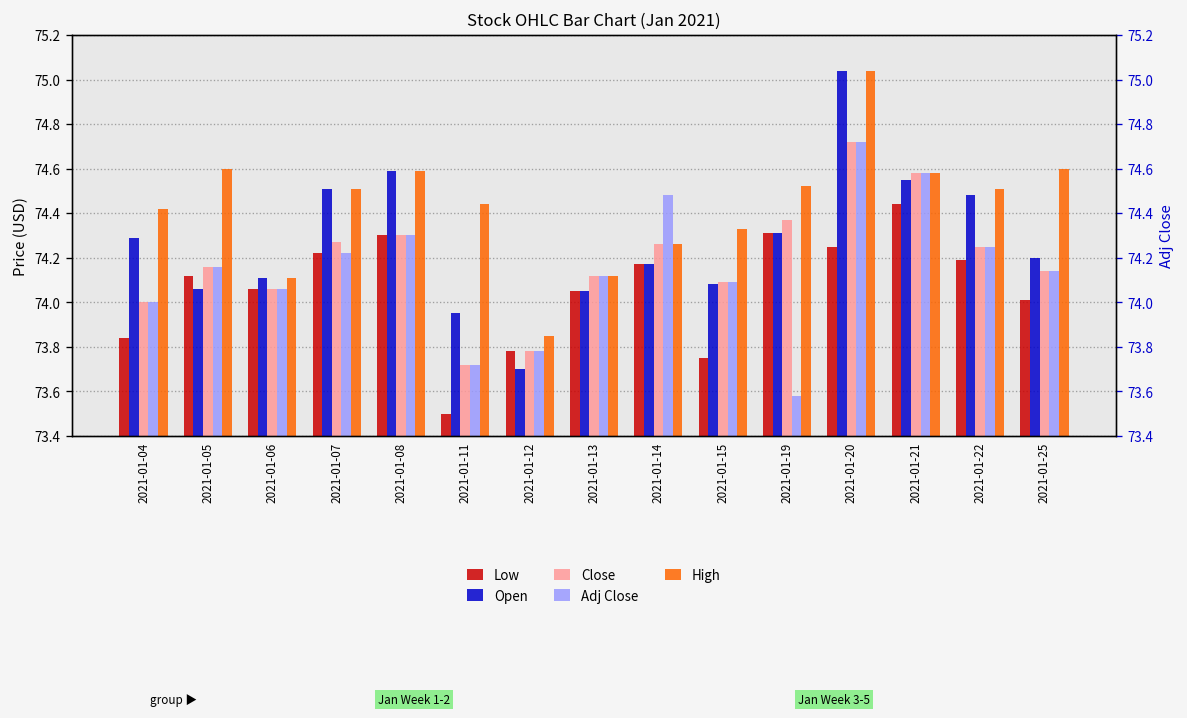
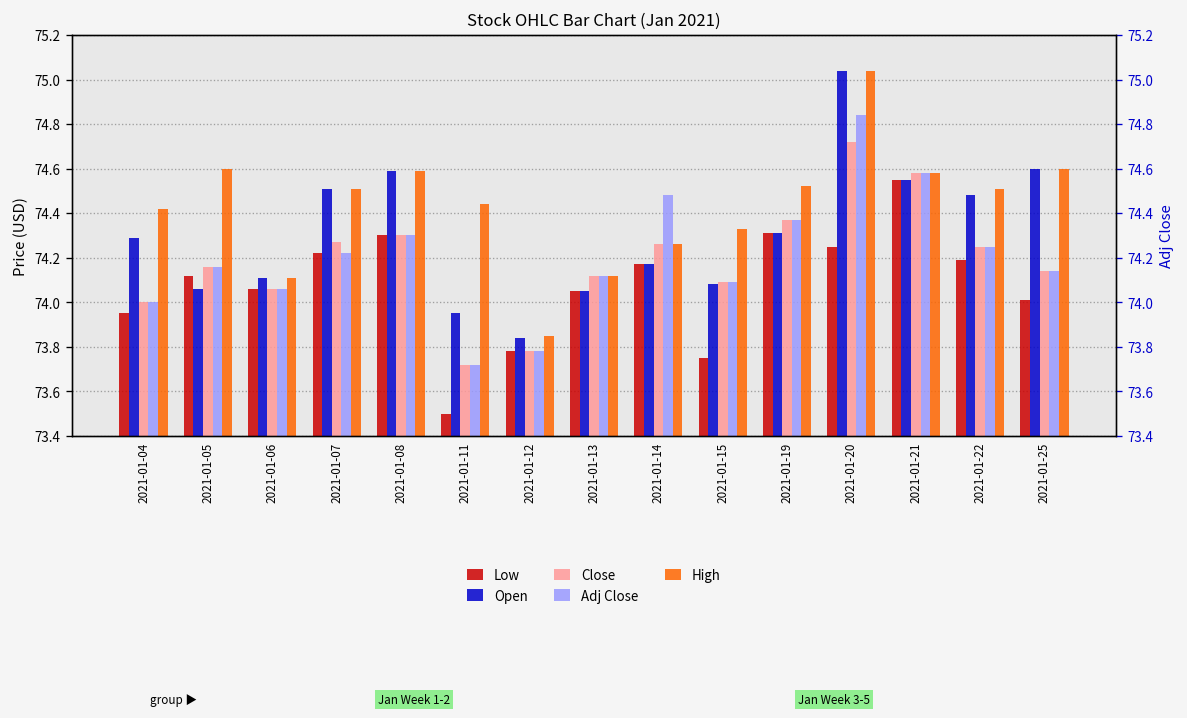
  {
    "Low": {
-     "2021-01-04": 73.84,
+     "2021-01-04": 73.95,
      "2021-01-05": 74.12,
      "2021-01-06": 74.06,
      "2021-01-07": 74.22,
      "2021-01-08": 74.30,
      "2021-01-11": 73.50,
      "2021-01-12": 73.78,
      "2021-01-13": 74.05,
      "2021-01-14": 74.17,
      "2021-01-15": 73.75,
      "2021-01-19": 74.31,
      "2021-01-20": 74.25,
-     "2021-01-21": 74.44,
+     "2021-01-21": 74.55,
      "2021-01-22": 74.19,
      "2021-01-25": 74.01
    },
    "Open": {
      "2021-01-04": 74.29,
      "2021-01-05": 74.06,
      "2021-01-06": 74.11,
      "2021-01-07": 74.51,
      "2021-01-08": 74.59,
      "2021-01-11": 73.95,
-     "2021-01-12": 73.70,
+     "2021-01-12": 73.84,
      "2021-01-13": 74.05,
      "2021-01-14": 74.17,
      "2021-01-15": 74.08,
      "2021-01-19": 74.31,
      "2021-01-20": 75.04,
      "2021-01-21": 74.55,
      "2021-01-22": 74.48,
-     "2021-01-25": 74.2
+     "2021-01-25": 74.6
    },
    "Close": {
      "2021-01-04": 74.00,
      "2021-01-05": 74.16,
      "2021-01-06": 74.06,
      "2021-01-07": 74.27,
      "2021-01-08": 74.30,
      "2021-01-11": 73.72,
      "2021-01-12": 73.78,
      "2021-01-13": 74.12,
      "2021-01-14": 74.26,
      "2021-01-15": 74.09,
      "2021-01-19": 74.37,
      "2021-01-20": 74.72,
      "2021-01-21": 74.58,
      "2021-01-22": 74.25,
      "2021-01-25": 74.14
    },
    "Adj Close": {
      "2021-01-04": 74.00,
      "2021-01-05": 74.16,
      "2021-01-06": 74.06,
      "2021-01-07": 74.22,
      "2021-01-08": 74.30,
      "2021-01-11": 73.72,
      "2021-01-12": 73.78,
      "2021-01-13": 74.12,
      "2021-01-14": 74.48,
      "2021-01-15": 74.09,
-     "2021-01-19": 73.58,
-     "2021-01-20": 74.72,
+     "2021-01-19": 74.37,
+     "2021-01-20": 74.84,
      "2021-01-21": 74.58,
      "2021-01-22": 74.25,
      "2021-01-25": 74.14
    },
    "High": {
      "2021-01-04": 74.42,
      "2021-01-05": 74.60,
      "2021-01-06": 74.11,
      "2021-01-07": 74.51,
      "2021-01-08": 74.59,
      "2021-01-11": 74.44,
      "2021-01-12": 73.85,
      "2021-01-13": 74.12,
      "2021-01-14": 74.26,
      "2021-01-15": 74.33,
      "2021-01-19": 74.52,
      "2021-01-20": 75.04,
      "2021-01-21": 74.58,
      "2021-01-22": 74.51,
      "2021-01-25": 74.60
    }
  }
